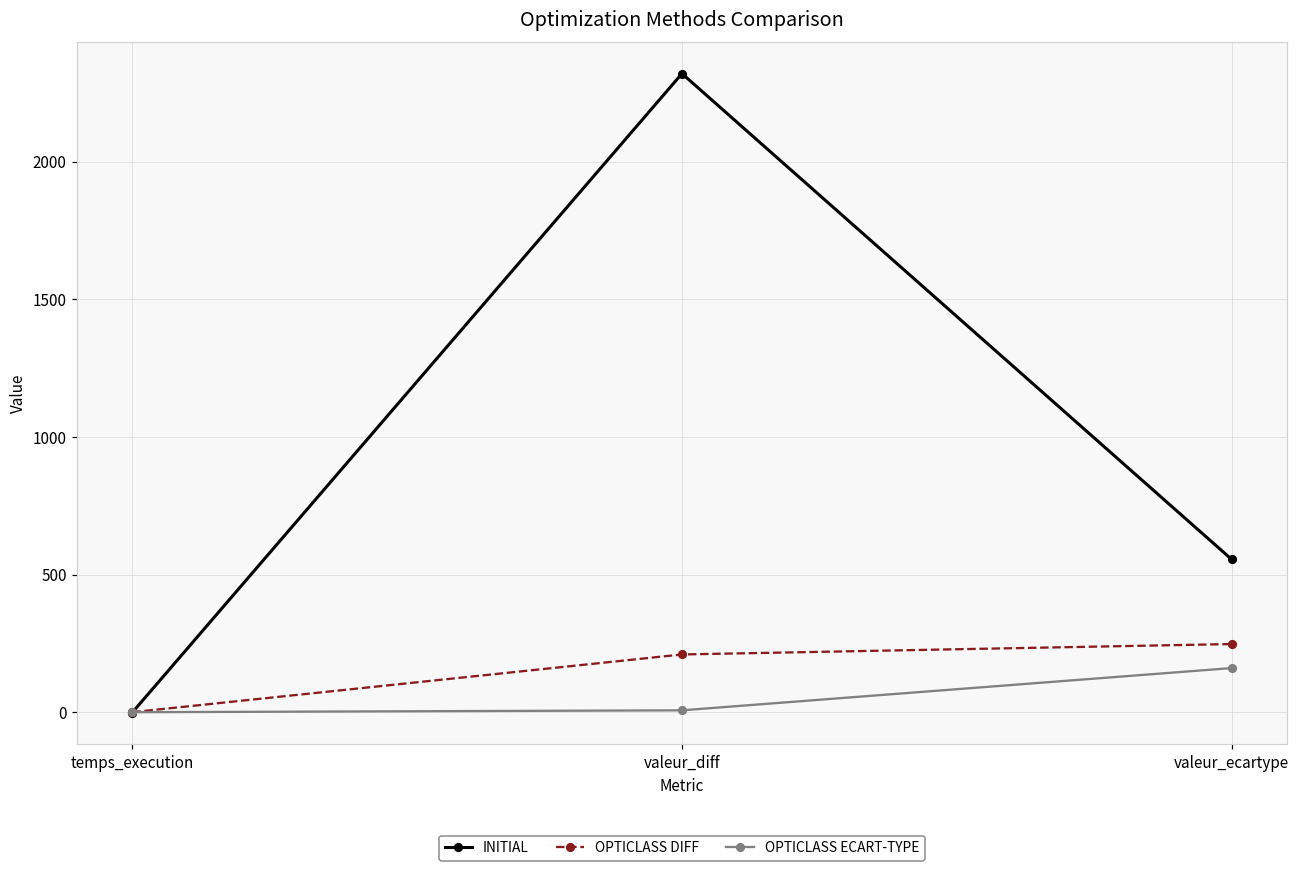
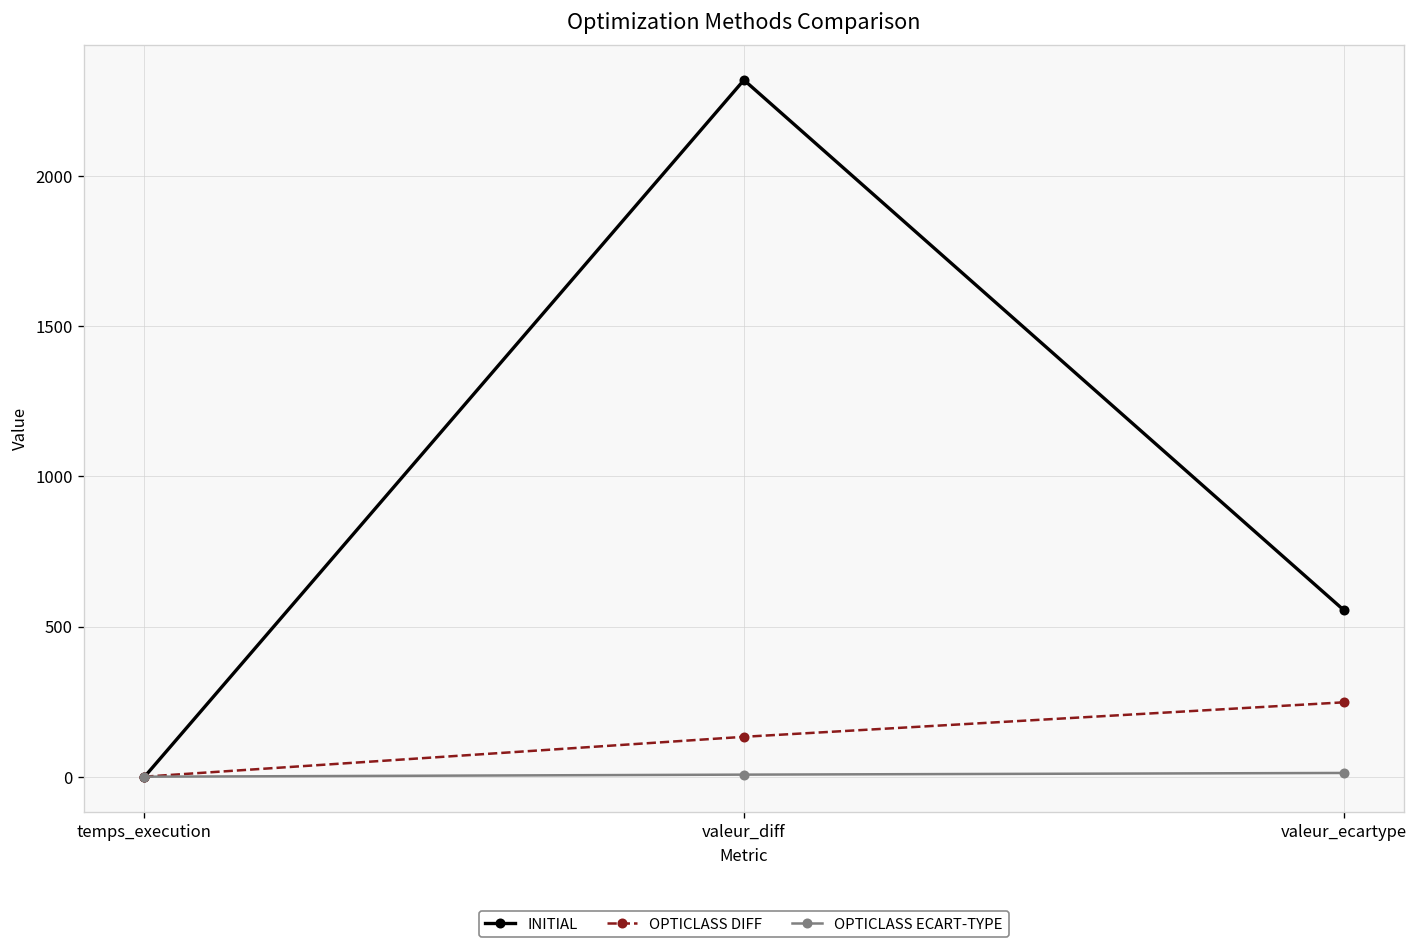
  {
    "INITIAL": {
      "valeur_diff": 2320,
      "valeur_ecartype": 560
    },
    "OPTICLASS DIFF": {
-     "valeur_diff": 210,
+     "valeur_diff": 130,
      "valeur_ecartype": 250
    },
    "OPTICLASS ECART-TYPE": {
      "valeur_diff": 10,
-     "valeur_ecartype": 160
+     "valeur_ecartype": 10
    }
  }
